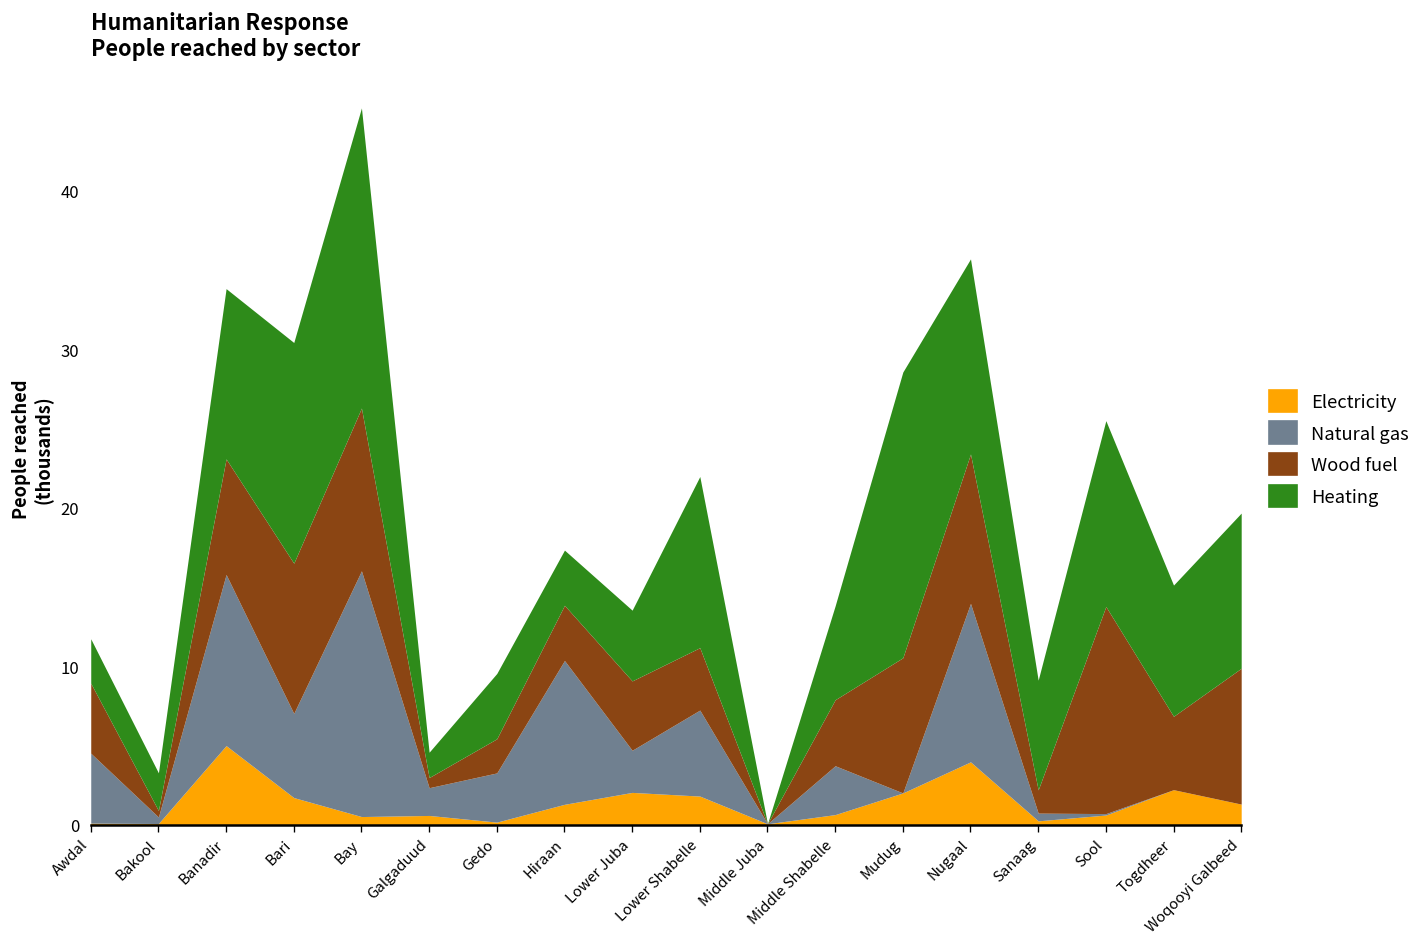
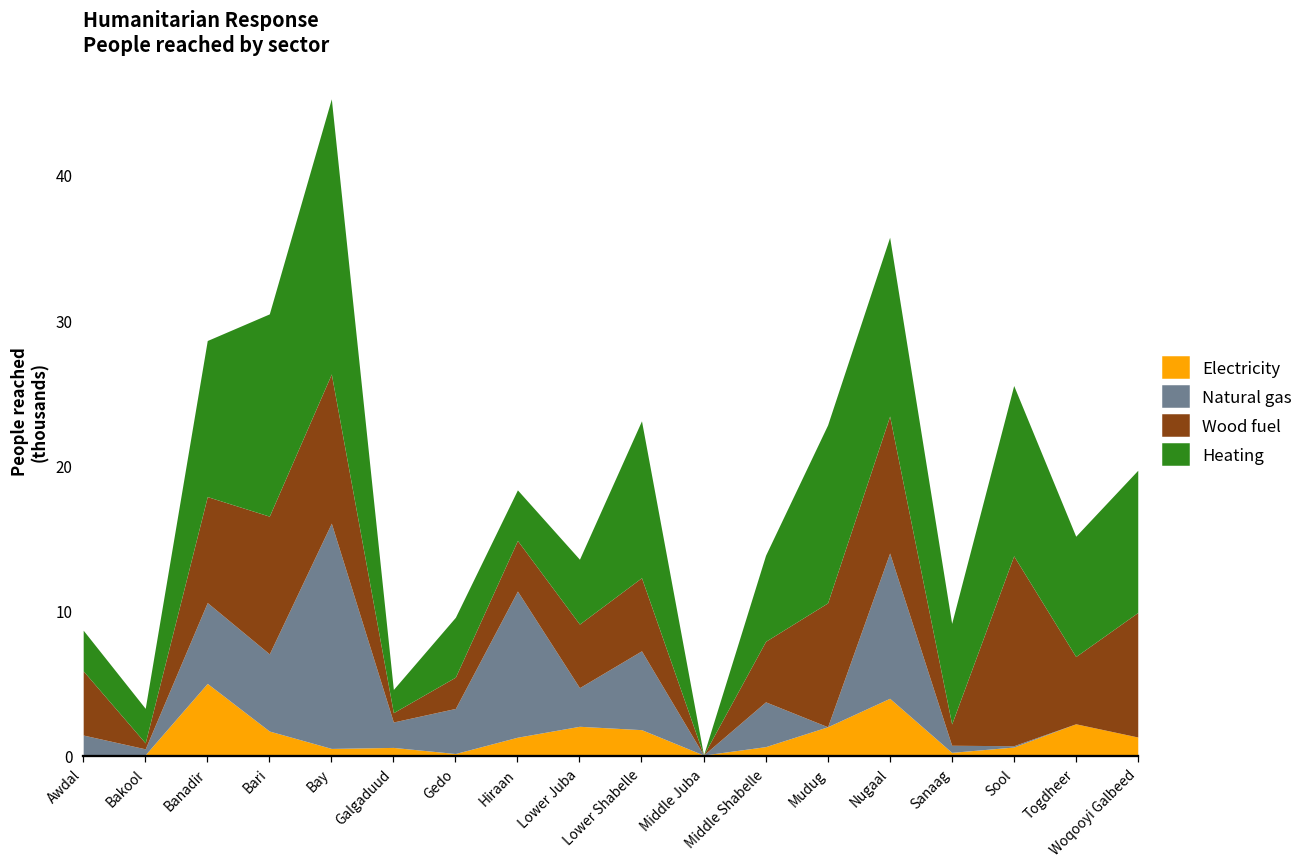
  {
    "Natural gas": {
-     "Awdal": 4.4,
-     "Banadir": 10.8,
-     "Hiraan": 9.1
+     "Awdal": 1.3,
+     "Banadir": 5.6,
+     "Hiraan": 10.1
    },
    "Wood fuel": {
-     "Lower Shabelle": 3.9
+     "Lower Shabelle": 5.0
    },
    "Heating": {
      "Awdal": 2.8,
      "Bakool": 2.4,
      "Banadir": 10.7,
      "Bari": 13.9,
      "Bay": 18.9,
      "Galgaduud": 1.6,
      "Gedo": 4.1,
      "Hiraan": 3.5,
      "Lower Juba": 4.5,
      "Lower Shabelle": 10.8,
      "Middle Shabelle": 5.9,
-     "Mudug": 18.0,
+     "Mudug": 12.3,
      "Nugaal": 12.3,
      "Sanaag": 6.9,
      "Sool": 11.7,
      "Togdheer": 8.3,
      "Woqooyi Galbeed": 9.8
    }
  }
